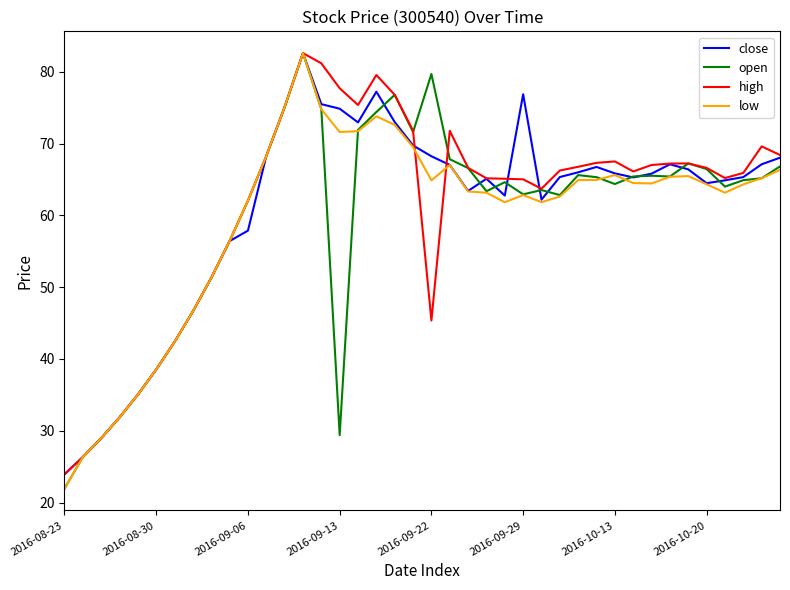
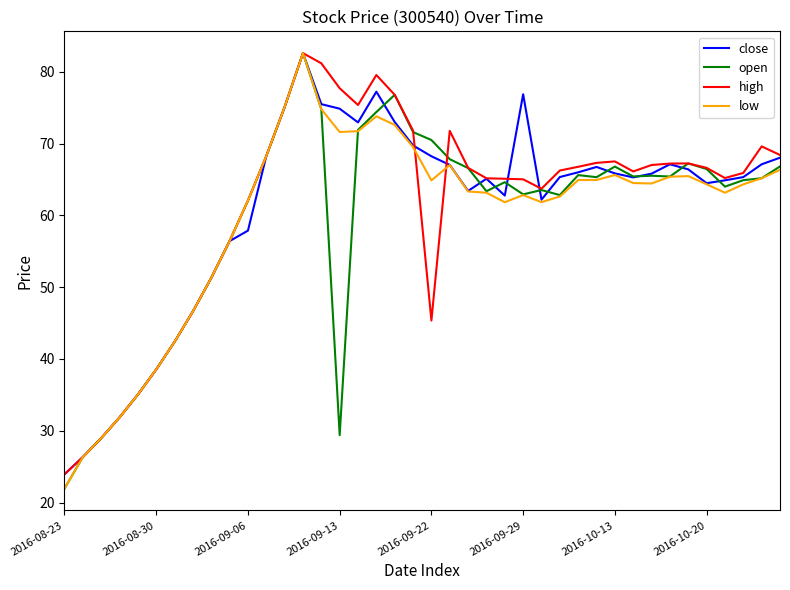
  {
    "close": {
      "2016-09-06": 58,
      "2016-09-13": 75,
      "2016-09-22": 68,
      "2016-09-29": 77
    },
    "open": {
      "2016-09-13": 29,
-     "2016-09-22": 80,
-     "2016-10-13": 64
+     "2016-09-22": 70,
+     "2016-10-13": 67
    },
    "high": {
      "2016-09-13": 78,
      "2016-09-22": 45,
      "2016-09-29": 65,
      "2016-10-13": 68
    },
    "low": {
      "2016-09-13": 72,
      "2016-09-22": 65
    }
  }
